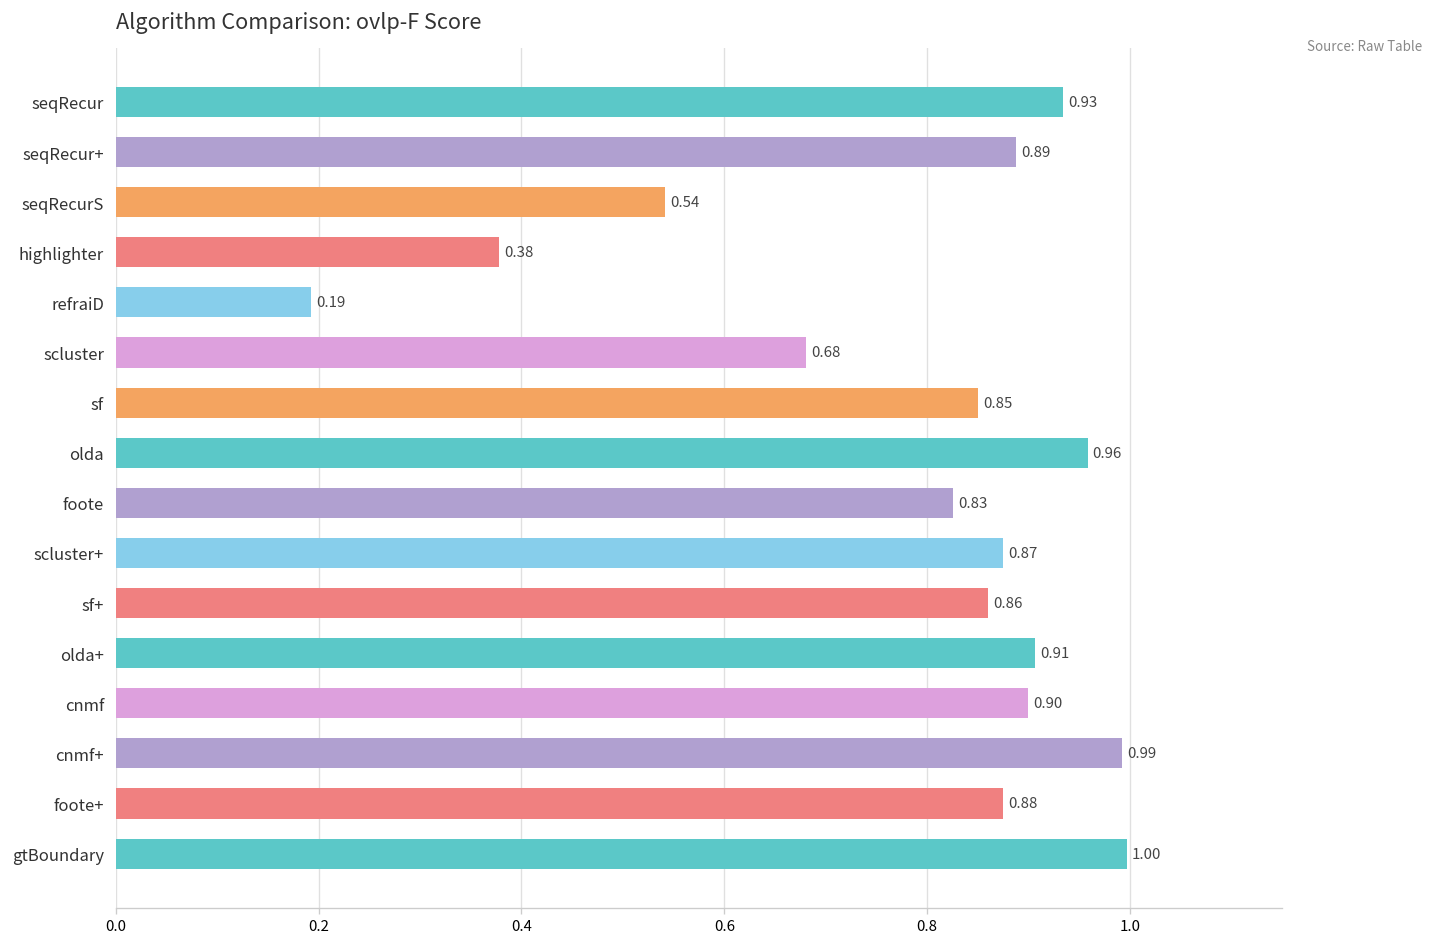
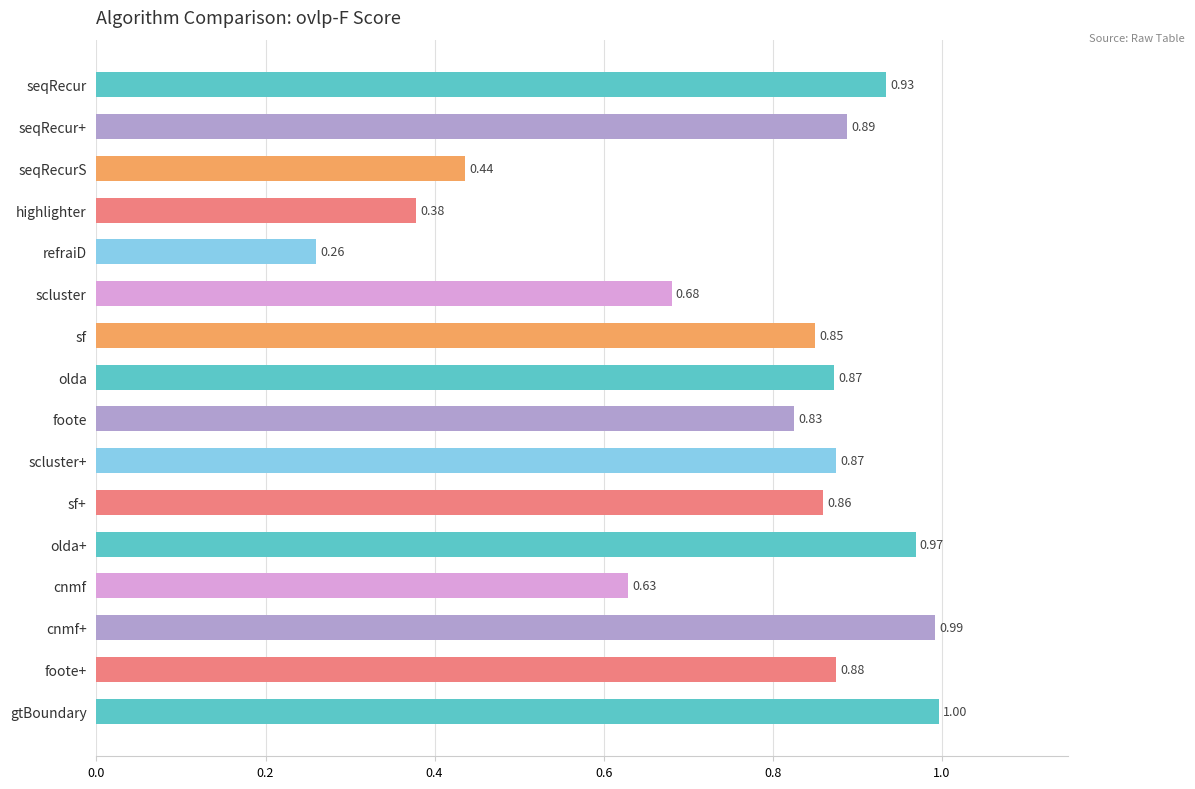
  {
    "seqRecur": 0.93,
    "seqRecur+": 0.89,
-   "seqRecurS": 0.54,
+   "seqRecurS": 0.44,
    "highlighter": 0.38,
-   "refraiD": 0.19,
+   "refraiD": 0.26,
    "scluster": 0.68,
    "sf": 0.85,
-   "olda": 0.96,
+   "olda": 0.87,
    "foote": 0.83,
    "scluster+": 0.87,
    "sf+": 0.86,
-   "olda+": 0.91,
-   "cnmf": 0.90,
+   "olda+": 0.97,
+   "cnmf": 0.63,
    "cnmf+": 0.99,
    "foote+": 0.88,
    "gtBoundary": 1.00
  }
